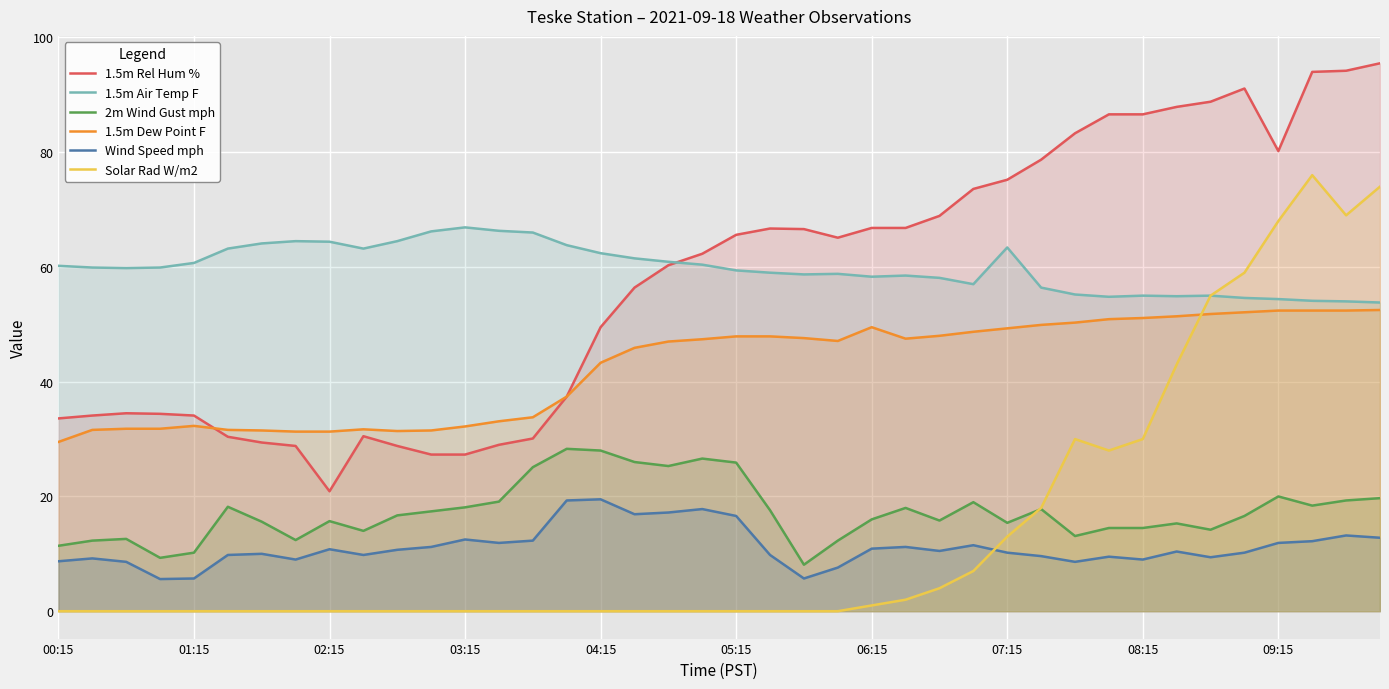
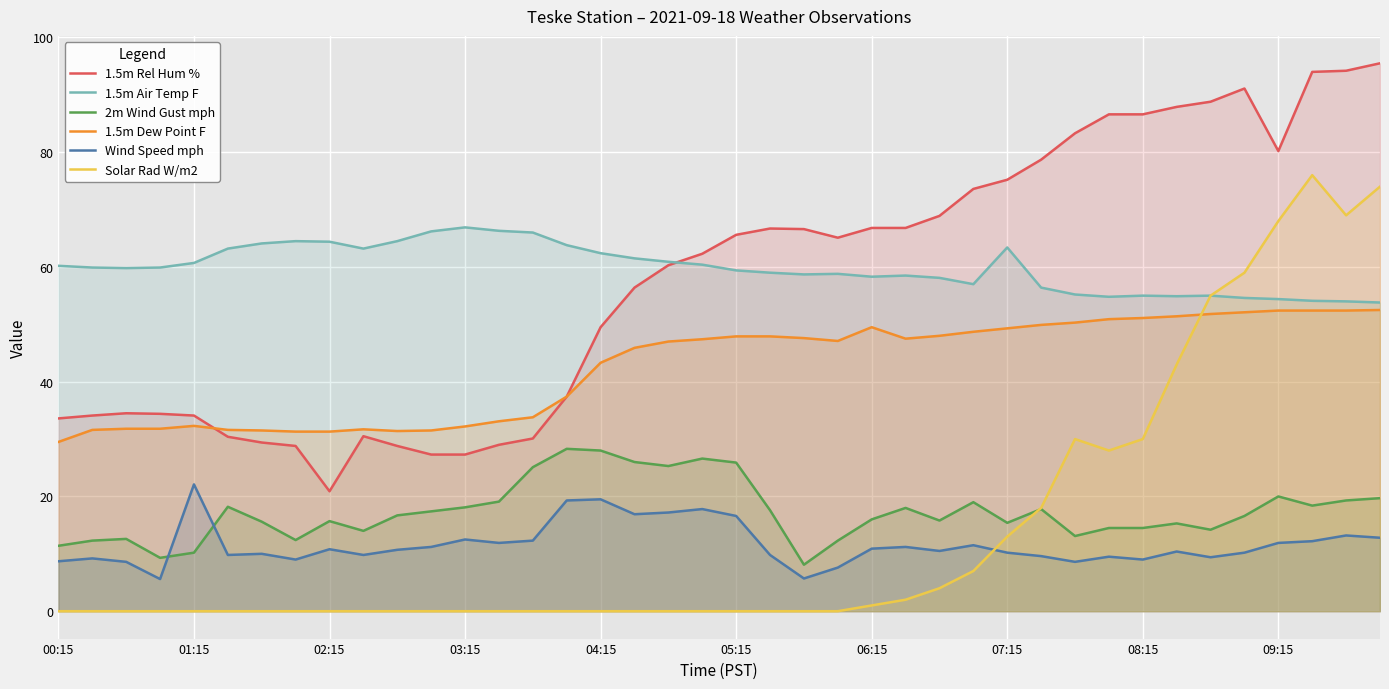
  {
    "1.5m Rel Hum %": {
      "00:15": 34,
      "01:15": 34,
      "02:15": 21,
      "03:15": 27,
      "04:15": 50,
      "05:15": 66,
      "06:15": 67,
      "07:15": 75,
      "08:15": 87,
      "09:15": 80
    },
    "1.5m Air Temp F": {
      "00:15": 60,
      "01:15": 61,
      "02:15": 64,
      "03:15": 67,
      "04:15": 62,
      "05:15": 59,
      "06:15": 58,
      "07:15": 63,
      "08:15": 55,
      "09:15": 54
    },
    "2m Wind Gust mph": {
      "00:15": 11,
      "01:15": 10,
      "02:15": 16,
      "03:15": 18,
      "04:15": 28,
      "05:15": 26,
      "06:15": 16,
      "07:15": 15,
      "08:15": 15,
      "09:15": 20
    },
    "1.5m Dew Point F": {
      "00:15": 30,
      "01:15": 32,
      "02:15": 31,
      "03:15": 32,
      "04:15": 43,
      "05:15": 48,
      "06:15": 50,
      "07:15": 49,
      "08:15": 51,
      "09:15": 52
    },
    "Wind Speed mph": {
      "00:15": 9,
-     "01:15": 6,
+     "01:15": 22,
      "02:15": 11,
      "03:15": 13,
      "04:15": 20,
      "05:15": 17,
      "06:15": 11,
      "07:15": 10,
      "08:15": 9,
      "09:15": 12
    },
    "Solar Rad W/m2": {
      "00:15": 0,
      "01:15": 0,
      "02:15": 0,
      "03:15": 0,
      "04:15": 0,
      "05:15": 0,
      "06:15": 1,
      "07:15": 13,
      "08:15": 30,
      "09:15": 68
    }
  }
